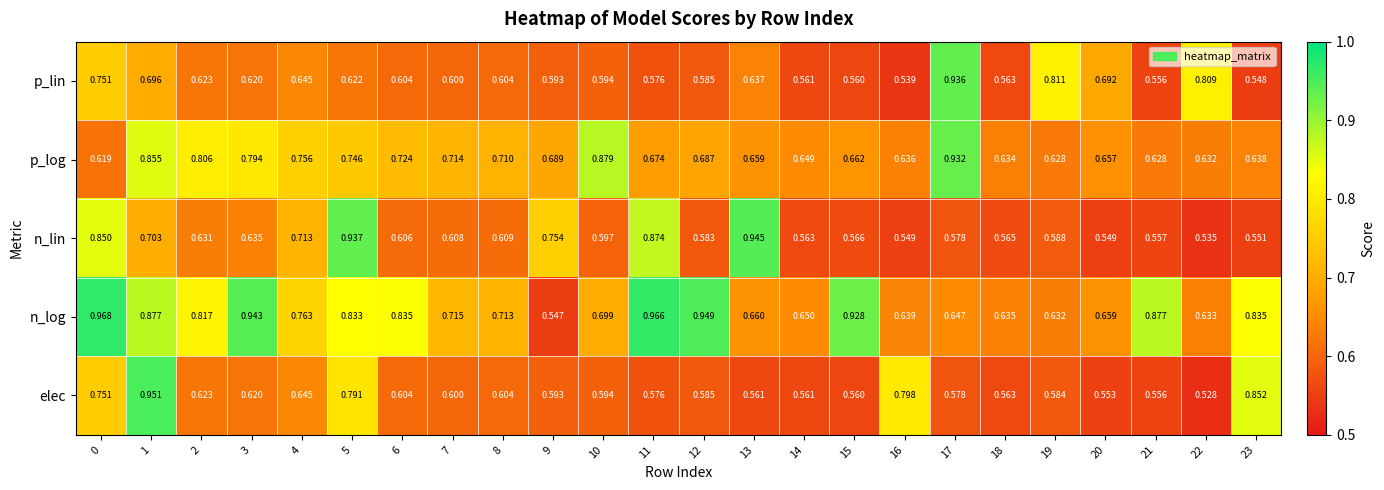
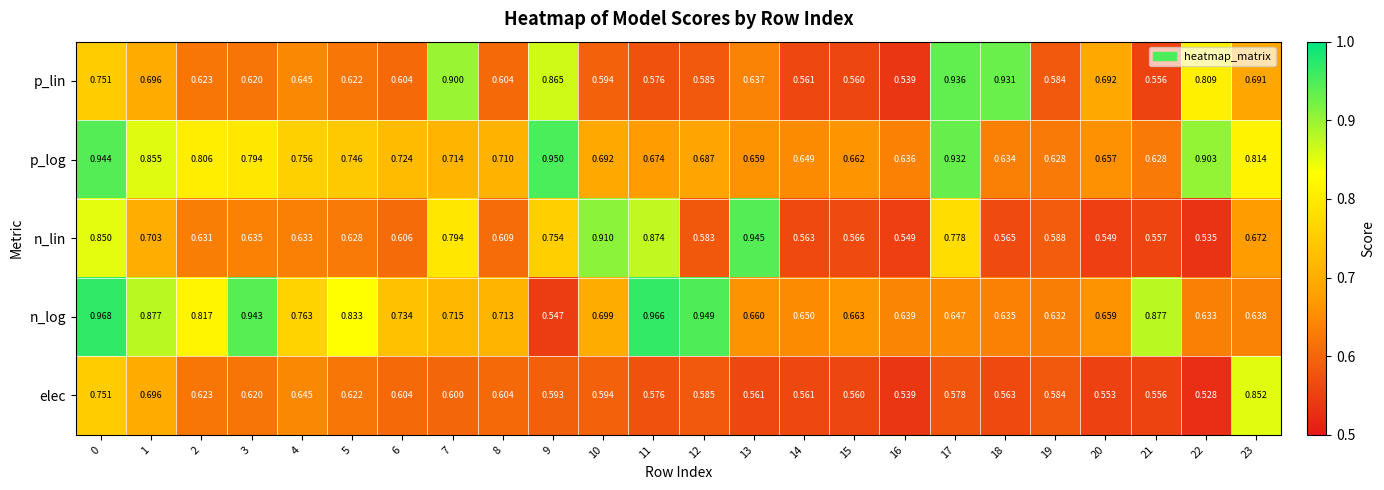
  {
    "p_lin": {
      "0": 0.751,
      "1": 0.696,
      "2": 0.623,
      "3": 0.620,
      "4": 0.645,
      "5": 0.622,
      "6": 0.604,
-     "7": 0.600,
+     "7": 0.900,
      "8": 0.604,
-     "9": 0.593,
+     "9": 0.865,
      "10": 0.594,
      "11": 0.576,
      "12": 0.585,
      "13": 0.637,
      "14": 0.561,
      "15": 0.560,
      "16": 0.539,
      "17": 0.936,
-     "18": 0.563,
-     "19": 0.811,
+     "18": 0.931,
+     "19": 0.584,
      "20": 0.692,
      "21": 0.556,
      "22": 0.809,
-     "23": 0.548
+     "23": 0.691
    },
    "p_log": {
-     "0": 0.619,
+     "0": 0.944,
      "1": 0.855,
      "2": 0.806,
      "3": 0.794,
      "4": 0.756,
      "5": 0.746,
      "6": 0.724,
      "7": 0.714,
      "8": 0.710,
-     "9": 0.689,
-     "10": 0.879,
+     "9": 0.950,
+     "10": 0.692,
      "11": 0.674,
      "12": 0.687,
      "13": 0.659,
      "14": 0.649,
      "15": 0.662,
      "16": 0.636,
      "17": 0.932,
      "18": 0.634,
      "19": 0.628,
      "20": 0.657,
      "21": 0.628,
-     "22": 0.632,
-     "23": 0.638
+     "22": 0.903,
+     "23": 0.814
    },
    "n_lin": {
      "0": 0.850,
      "1": 0.703,
      "2": 0.631,
      "3": 0.635,
-     "4": 0.713,
-     "5": 0.937,
+     "4": 0.633,
+     "5": 0.628,
      "6": 0.606,
-     "7": 0.608,
+     "7": 0.794,
      "8": 0.609,
      "9": 0.754,
-     "10": 0.597,
+     "10": 0.910,
      "11": 0.874,
      "12": 0.583,
      "13": 0.945,
      "14": 0.563,
      "15": 0.566,
      "16": 0.549,
-     "17": 0.578,
+     "17": 0.778,
      "18": 0.565,
      "19": 0.588,
      "20": 0.549,
      "21": 0.557,
      "22": 0.535,
-     "23": 0.551
+     "23": 0.672
    },
    "n_log": {
      "0": 0.968,
      "1": 0.877,
      "2": 0.817,
      "3": 0.943,
      "4": 0.763,
      "5": 0.833,
-     "6": 0.835,
+     "6": 0.734,
      "7": 0.715,
      "8": 0.713,
      "9": 0.547,
      "10": 0.699,
      "11": 0.966,
      "12": 0.949,
      "13": 0.660,
      "14": 0.650,
-     "15": 0.928,
+     "15": 0.663,
      "16": 0.639,
      "17": 0.647,
      "18": 0.635,
      "19": 0.632,
      "20": 0.659,
      "21": 0.877,
      "22": 0.633,
-     "23": 0.835
+     "23": 0.638
    },
    "elec": {
      "0": 0.751,
-     "1": 0.951,
+     "1": 0.696,
      "2": 0.623,
      "3": 0.620,
      "4": 0.645,
-     "5": 0.791,
+     "5": 0.622,
      "6": 0.604,
      "7": 0.600,
      "8": 0.604,
      "9": 0.593,
      "10": 0.594,
      "11": 0.576,
      "12": 0.585,
      "13": 0.561,
      "14": 0.561,
      "15": 0.560,
-     "16": 0.798,
+     "16": 0.539,
      "17": 0.578,
      "18": 0.563,
      "19": 0.584,
      "20": 0.553,
      "21": 0.556,
      "22": 0.528,
      "23": 0.852
    }
  }
